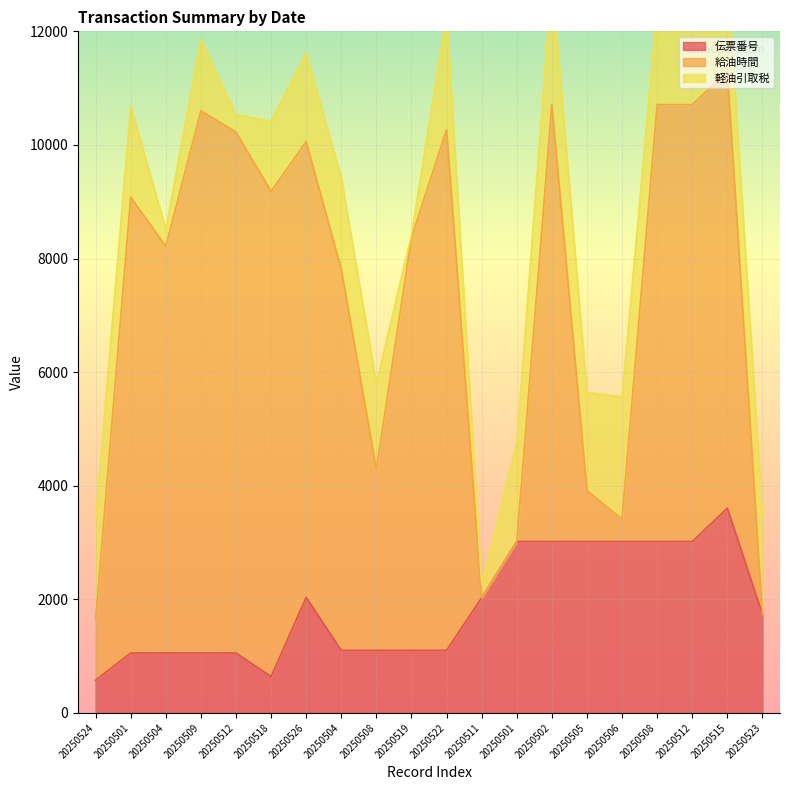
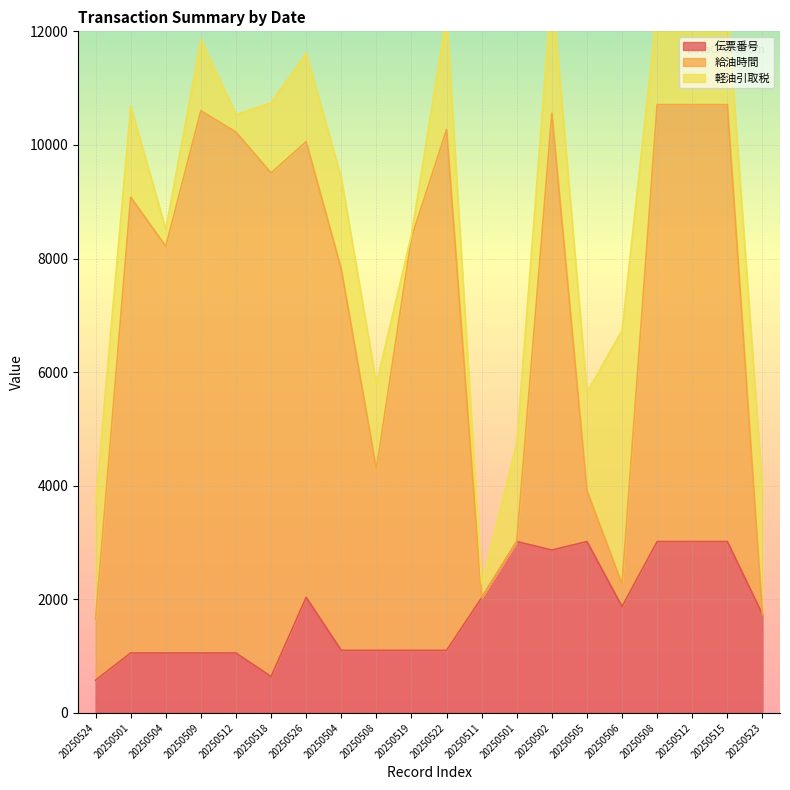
  {
    "伝票番号": {
      "20250524": 600,
      "20250509": 1100,
      "20250518": 600,
      "20250526": 2000,
      "20250519": 1100,
      "20250522": 1100,
-     "20250502": 3000,
+     "20250502": 2900,
      "20250505": 3000,
-     "20250506": 3000,
-     "20250515": 3600
+     "20250506": 1900,
+     "20250515": 3000
    },
    "給油時間": {
      "20250524": 1100,
      "20250509": 9500,
-     "20250518": 8500,
+     "20250518": 8900,
      "20250526": 8000,
      "20250519": 7300,
      "20250522": 9200,
      "20250502": 7700,
      "20250505": 900,
      "20250506": 400
    },
    "軽油引取税": {
-     "20250524": 1800,
+     "20250524": 2000,
      "20250509": 1300,
      "20250518": 1200,
      "20250526": 1600,
      "20250519": 100,
      "20250511": 300,
      "20250505": 1700,
-     "20250506": 2200,
-     "20250523": 1700
+     "20250506": 4500,
+     "20250523": 2200
    }
  }
